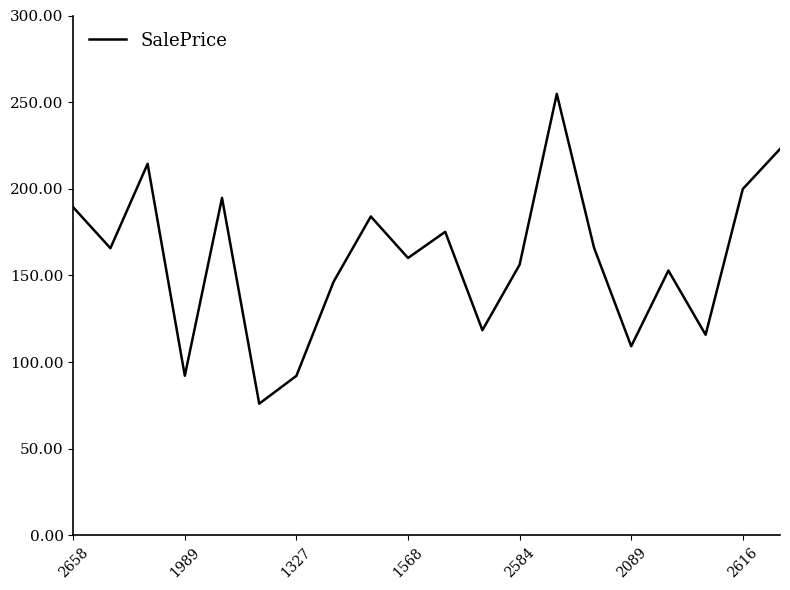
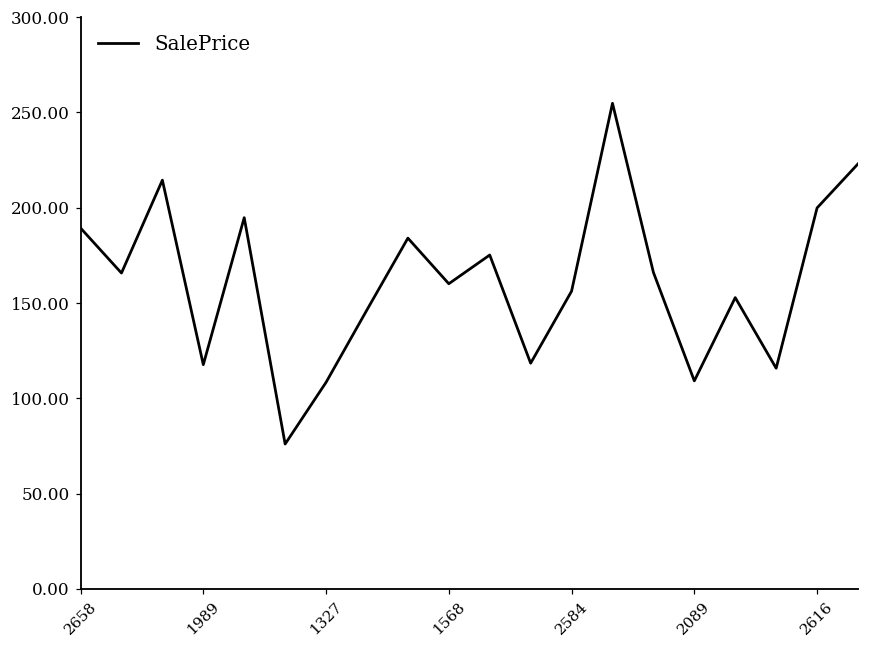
  {
    "2658": 189,
-   "1989": 92,
-   "1327": 92,
+   "1989": 118,
+   "1327": 108,
    "1568": 160,
    "2584": 156,
    "2089": 109,
    "2616": 200
  }
